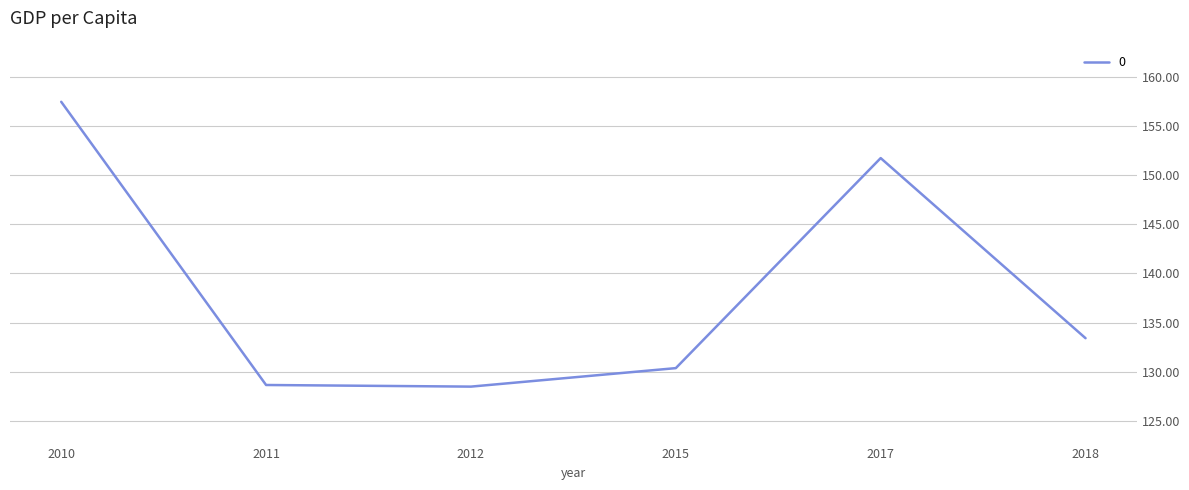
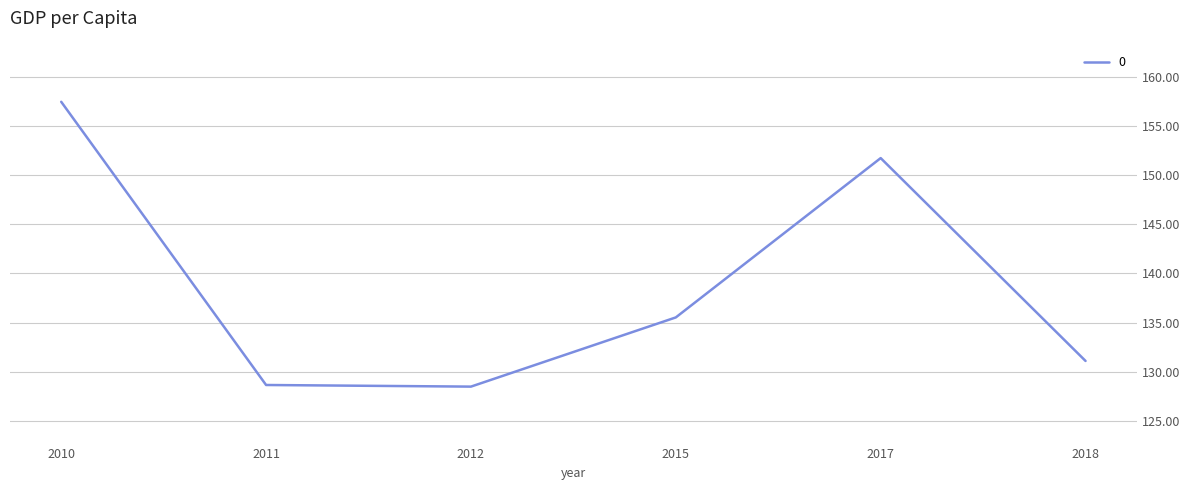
  {
    "2010": 158,
    "2011": 129,
    "2012": 128,
-   "2015": 130,
+   "2015": 136,
    "2017": 152,
-   "2018": 133
+   "2018": 131
  }
